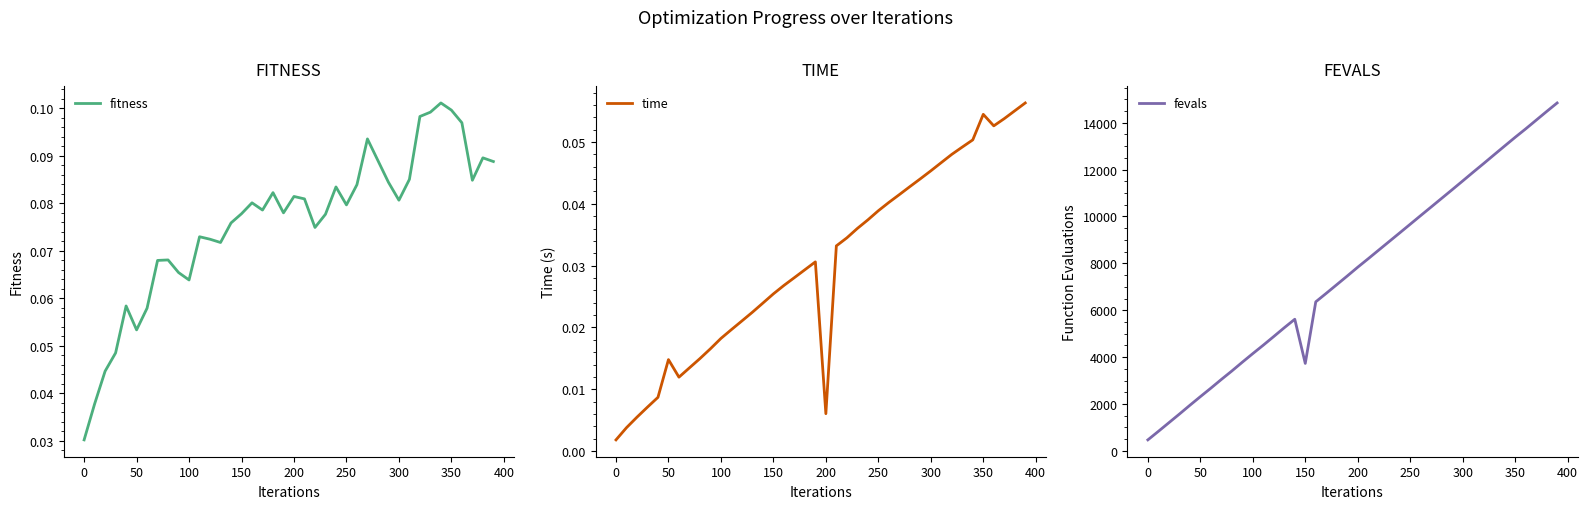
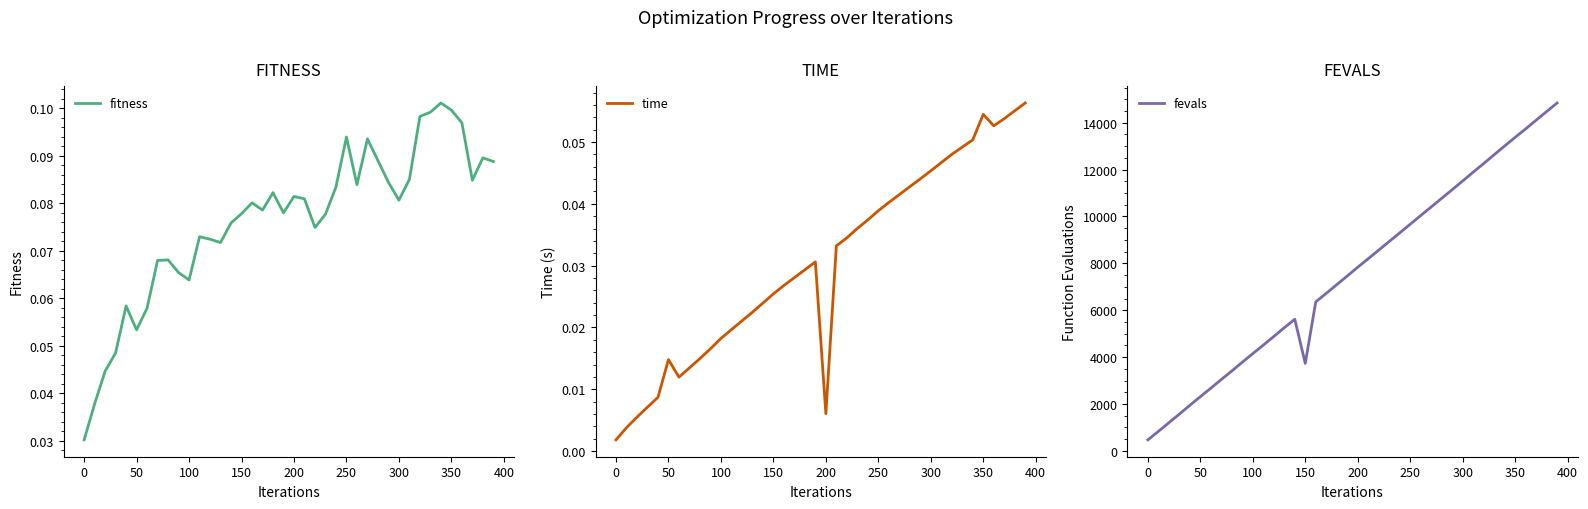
  {
    "FITNESS": {
      "0": 0.030,
      "50": 0.053,
      "100": 0.064,
      "150": 0.078,
      "200": 0.081,
-     "250": 0.080,
+     "250": 0.094,
      "300": 0.081,
      "350": 0.100
    },
    "TIME": {
      "0": 0.002,
      "50": 0.015,
      "100": 0.018,
      "150": 0.025,
      "200": 0.006,
      "250": 0.039,
      "300": 0.045,
      "350": 0.054
    },
    "FEVALS": {
      "0": 500,
      "50": 2300,
      "100": 4200,
      "150": 3700,
      "200": 7800,
      "250": 9700,
      "300": 11500,
      "350": 13400
    }
  }
